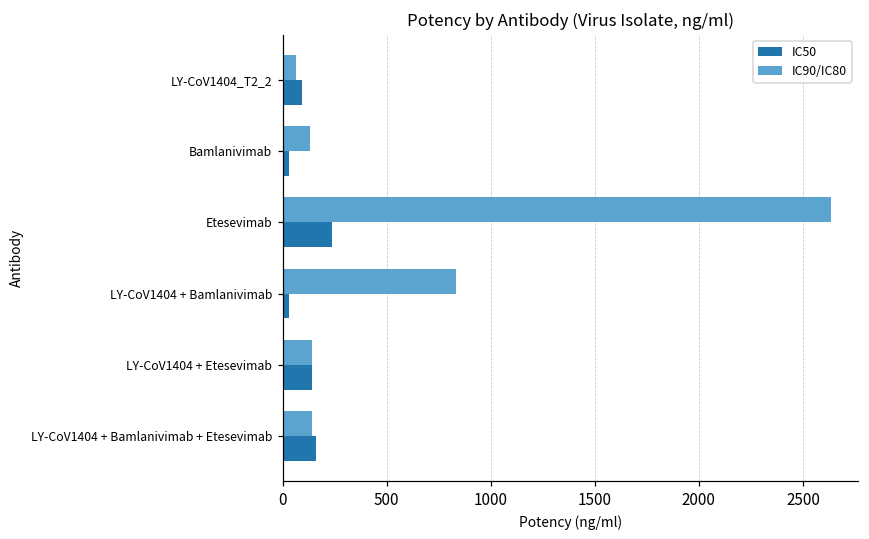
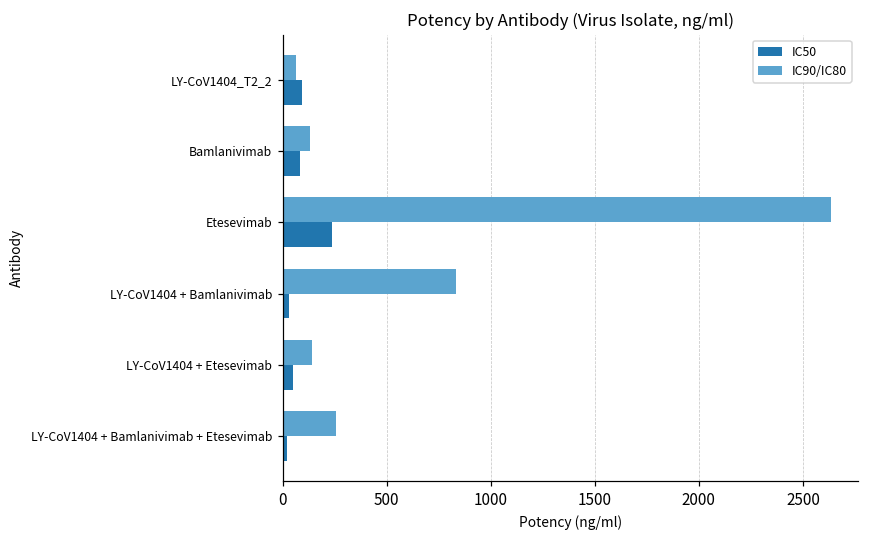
  {
    "IC50": {
      "LY-CoV1404_T2_2": 100,
-     "Bamlanivimab": 30,
+     "Bamlanivimab": 80,
      "Etesevimab": 240,
      "LY-CoV1404 + Bamlanivimab": 30,
-     "LY-CoV1404 + Etesevimab": 140,
-     "LY-CoV1404 + Bamlanivimab + Etesevimab": 160
+     "LY-CoV1404 + Etesevimab": 50,
+     "LY-CoV1404 + Bamlanivimab + Etesevimab": 20
    },
    "IC90/IC80": {
      "LY-CoV1404_T2_2": 70,
      "Bamlanivimab": 130,
      "Etesevimab": 2630,
      "LY-CoV1404 + Bamlanivimab": 840,
      "LY-CoV1404 + Etesevimab": 140,
-     "LY-CoV1404 + Bamlanivimab + Etesevimab": 140
+     "LY-CoV1404 + Bamlanivimab + Etesevimab": 260
    }
  }
